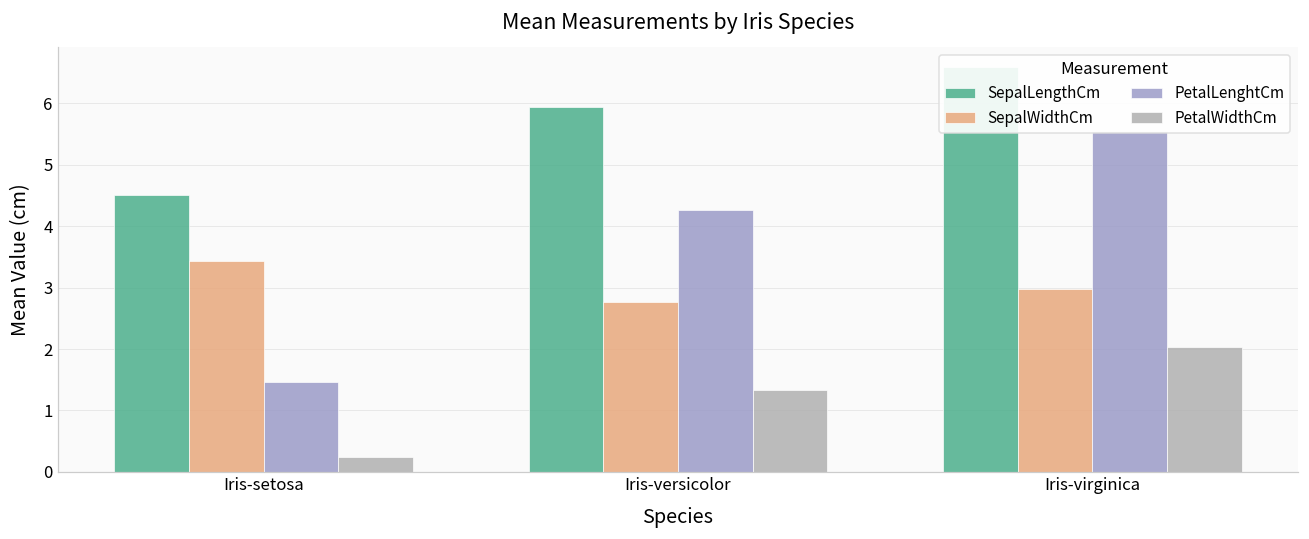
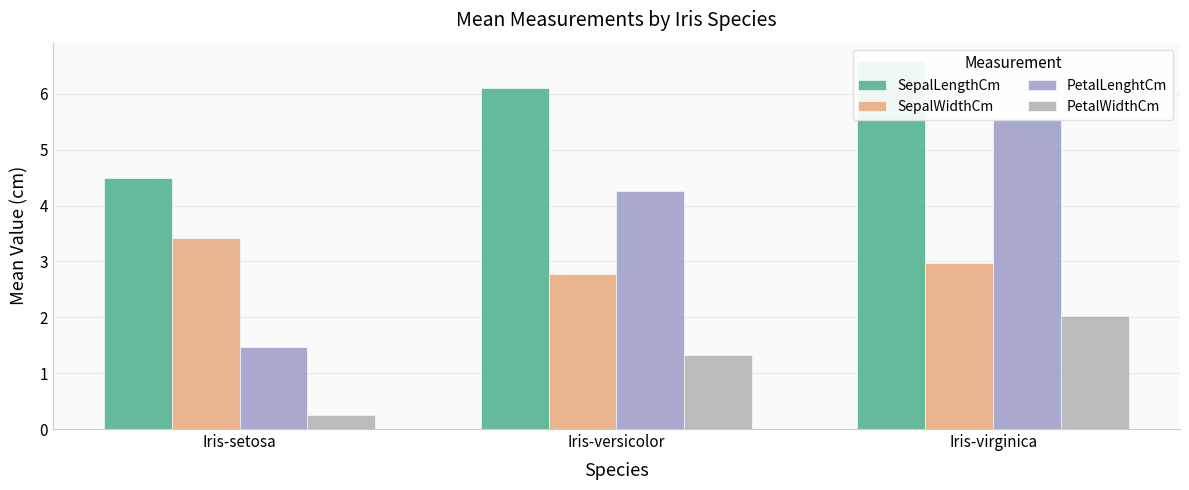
  {
    "SepalLengthCm": {
      "Iris-setosa": 4.5,
-     "Iris-versicolor": 5.9
+     "Iris-versicolor": 6.1
    },
    "SepalWidthCm": {
      "Iris-setosa": 3.4,
      "Iris-versicolor": 2.8,
      "Iris-virginica": 3.0
    }
  }
